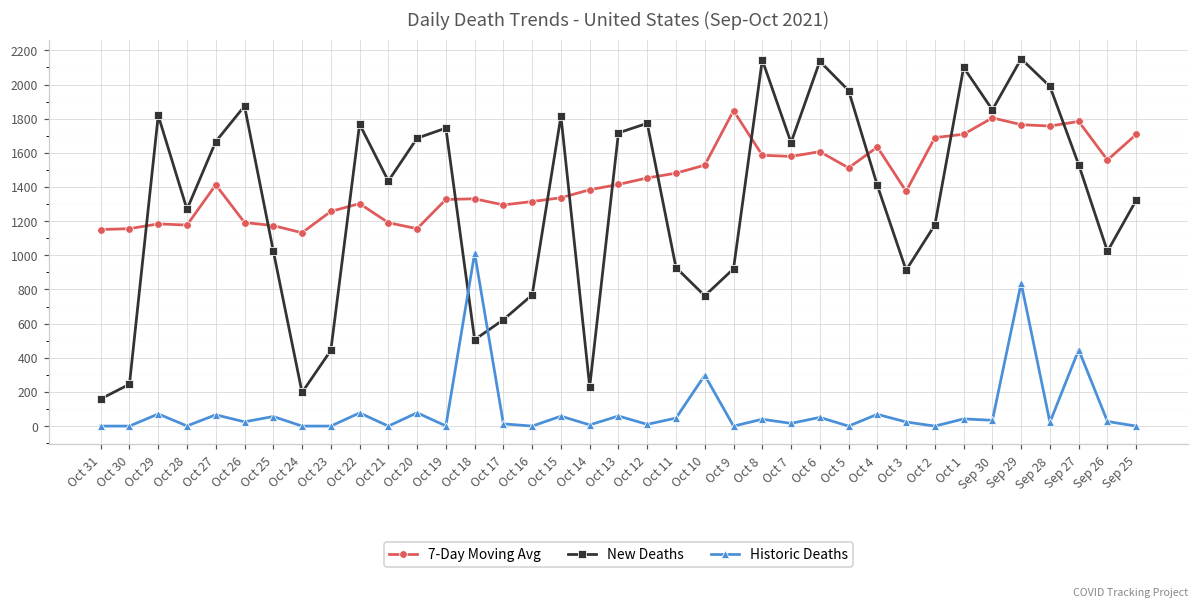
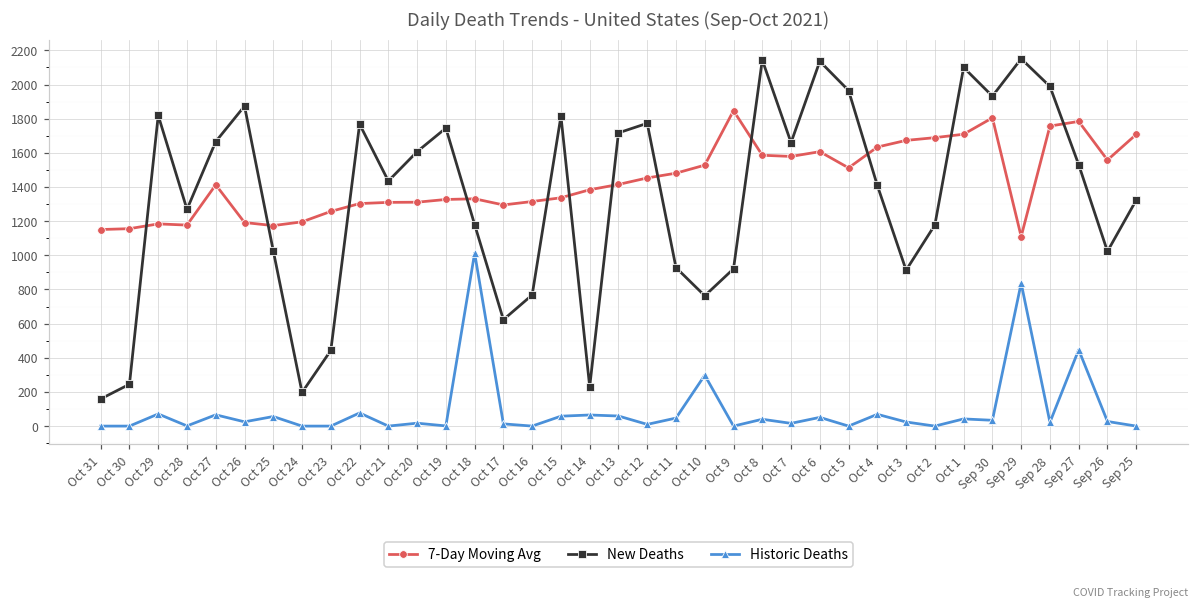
  {
    "7-Day Moving Avg": {
      "Oct 31": 1150,
      "Oct 30": 1160,
      "Oct 29": 1180,
      "Oct 28": 1180,
      "Oct 27": 1410,
      "Oct 26": 1190,
      "Oct 25": 1170,
-     "Oct 24": 1130,
+     "Oct 24": 1200,
      "Oct 23": 1260,
      "Oct 22": 1300,
-     "Oct 21": 1190,
-     "Oct 20": 1160,
+     "Oct 21": 1310,
+     "Oct 20": 1310,
      "Oct 19": 1330,
      "Oct 18": 1330,
      "Oct 17": 1300,
      "Oct 16": 1320,
      "Oct 15": 1340,
      "Oct 14": 1380,
      "Oct 13": 1420,
      "Oct 12": 1450,
      "Oct 11": 1480,
      "Oct 10": 1530,
      "Oct 9": 1850,
      "Oct 8": 1590,
      "Oct 7": 1580,
      "Oct 6": 1610,
      "Oct 5": 1510,
      "Oct 4": 1630,
-     "Oct 3": 1380,
+     "Oct 3": 1670,
      "Oct 2": 1690,
      "Oct 1": 1710,
      "Sep 30": 1810,
-     "Sep 29": 1770,
+     "Sep 29": 1110,
      "Sep 28": 1760,
      "Sep 27": 1780,
      "Sep 26": 1560,
      "Sep 25": 1710
    },
    "New Deaths": {
      "Oct 31": 160,
      "Oct 30": 250,
      "Oct 29": 1820,
      "Oct 28": 1270,
      "Oct 27": 1670,
      "Oct 26": 1870,
      "Oct 25": 1030,
      "Oct 24": 200,
      "Oct 23": 440,
      "Oct 22": 1770,
      "Oct 21": 1440,
-     "Oct 20": 1690,
+     "Oct 20": 1610,
      "Oct 19": 1750,
-     "Oct 18": 510,
+     "Oct 18": 1180,
      "Oct 17": 620,
      "Oct 16": 770,
      "Oct 15": 1820,
      "Oct 14": 230,
      "Oct 13": 1720,
      "Oct 12": 1770,
      "Oct 11": 930,
      "Oct 10": 760,
      "Oct 9": 920,
      "Oct 8": 2140,
      "Oct 7": 1660,
      "Oct 6": 2140,
      "Oct 5": 1970,
      "Oct 4": 1410,
      "Oct 3": 910,
      "Oct 2": 1180,
      "Oct 1": 2100,
-     "Sep 30": 1850,
+     "Sep 30": 1930,
      "Sep 29": 2150,
      "Sep 28": 1990,
      "Sep 27": 1530,
      "Sep 26": 1020,
      "Sep 25": 1320
    },
    "Historic Deaths": {
      "Oct 31": 0,
      "Oct 30": 0,
      "Oct 29": 70,
      "Oct 28": 0,
      "Oct 27": 70,
      "Oct 26": 30,
      "Oct 25": 60,
      "Oct 24": 0,
      "Oct 23": 0,
      "Oct 22": 80,
      "Oct 21": 0,
-     "Oct 20": 80,
+     "Oct 20": 20,
      "Oct 19": 0,
      "Oct 18": 1010,
      "Oct 17": 10,
      "Oct 16": 0,
      "Oct 15": 60,
-     "Oct 14": 10,
+     "Oct 14": 70,
      "Oct 13": 60,
      "Oct 12": 10,
      "Oct 11": 50,
      "Oct 10": 300,
      "Oct 9": 0,
      "Oct 8": 40,
      "Oct 7": 20,
      "Oct 6": 50,
      "Oct 5": 0,
      "Oct 4": 70,
      "Oct 3": 20,
      "Oct 2": 0,
      "Oct 1": 40,
      "Sep 30": 30,
      "Sep 29": 840,
      "Sep 28": 20,
      "Sep 27": 450,
      "Sep 26": 30,
      "Sep 25": 0
    }
  }
